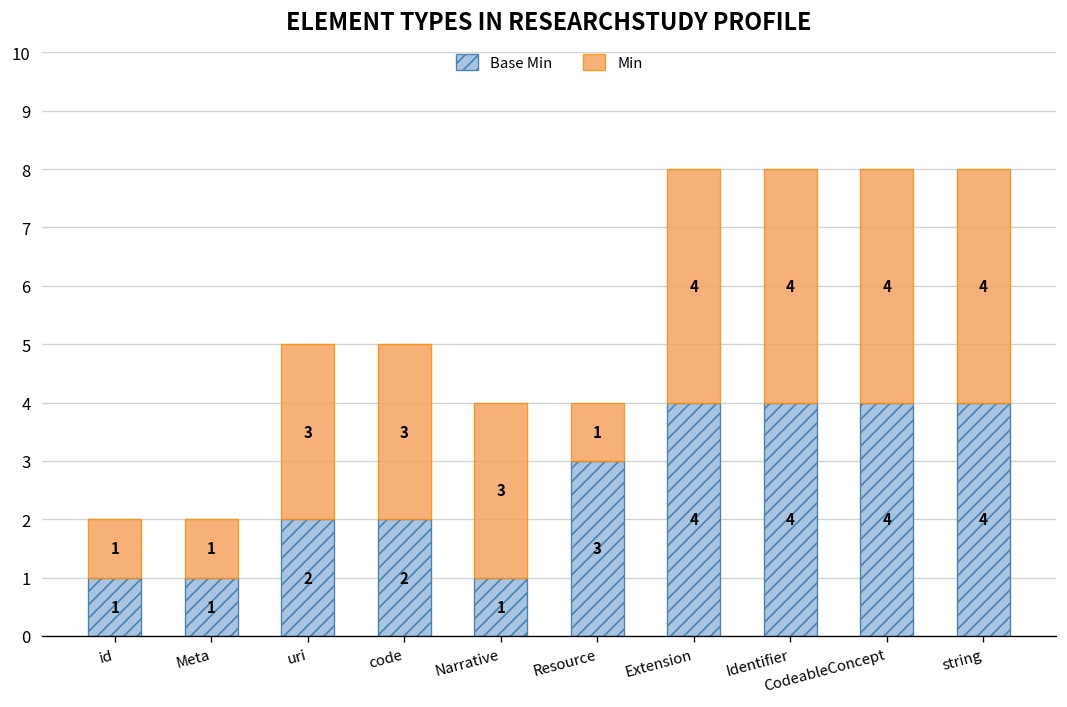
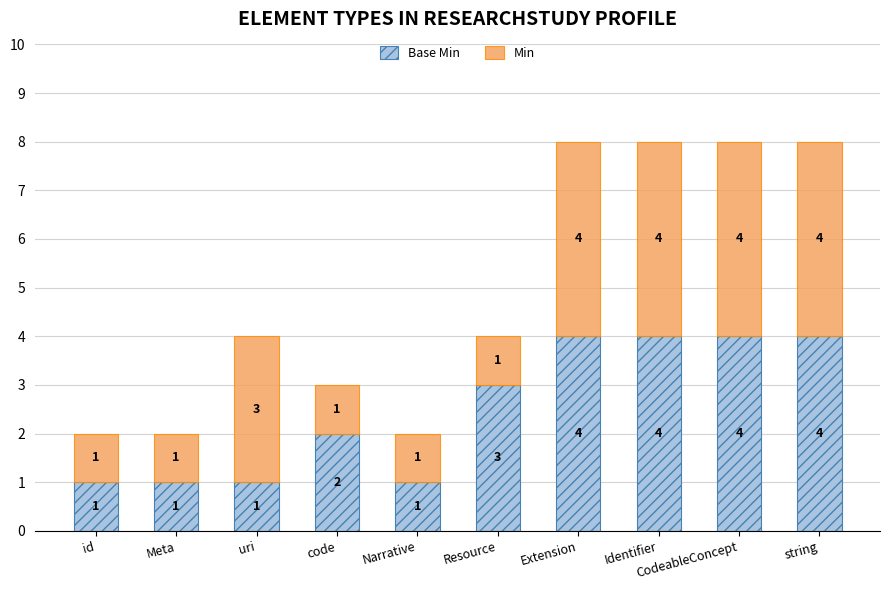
  {
    "Base Min": {
      "id": 1,
      "Meta": 1,
-     "uri": 2,
+     "uri": 1,
      "code": 2,
      "Narrative": 1,
      "Resource": 3,
      "Extension": 4,
      "Identifier": 4,
      "CodeableConcept": 4,
      "string": 4
    },
    "Min": {
      "id": 1,
      "Meta": 1,
      "uri": 3,
-     "code": 3,
-     "Narrative": 3,
+     "code": 1,
+     "Narrative": 1,
      "Resource": 1,
      "Extension": 4,
      "Identifier": 4,
      "CodeableConcept": 4,
      "string": 4
    }
  }
